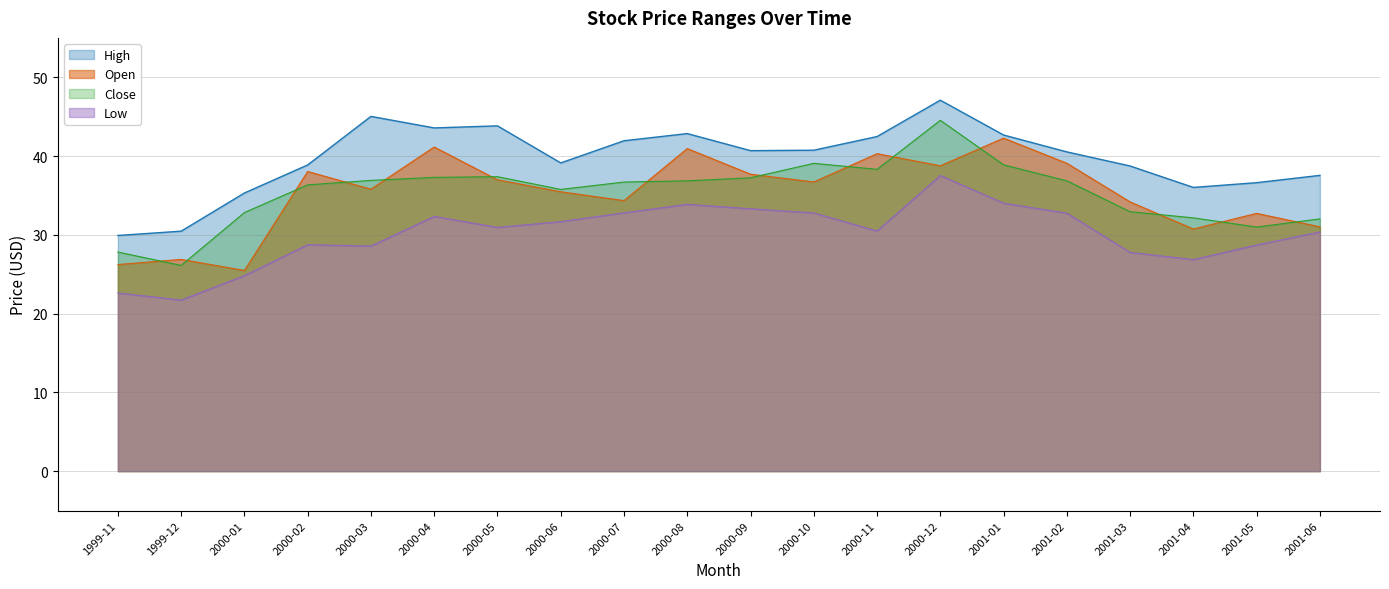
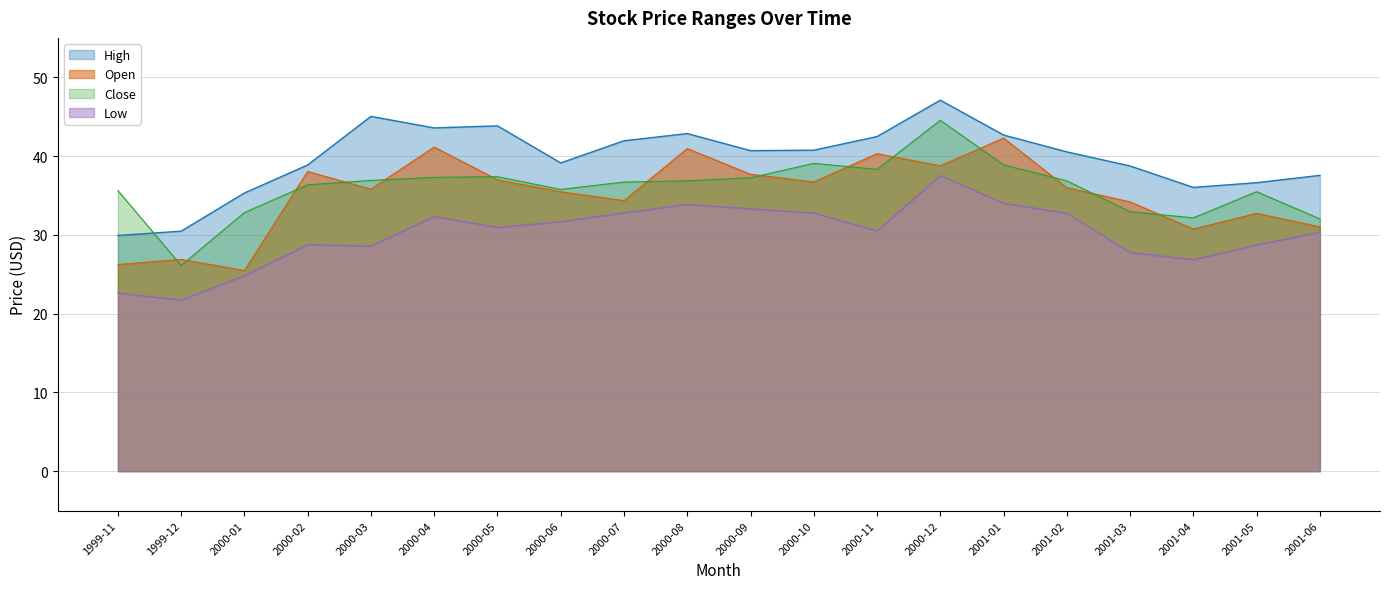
  {
    "Open": {
      "1999-11": 26,
      "1999-12": 27,
      "2000-01": 25,
      "2000-02": 38,
      "2000-03": 36,
      "2000-04": 41,
      "2000-05": 37,
      "2000-07": 34,
      "2000-08": 41,
      "2000-09": 38,
      "2000-10": 37,
      "2000-11": 40,
      "2000-12": 39,
      "2001-01": 42,
-     "2001-02": 39,
+     "2001-02": 36,
      "2001-03": 34,
      "2001-04": 31,
      "2001-05": 33,
      "2001-06": 31
    },
    "Close": {
-     "1999-11": 28,
+     "1999-11": 36,
      "1999-12": 26,
      "2000-01": 33,
      "2000-02": 36,
      "2000-03": 37,
      "2000-04": 37,
      "2000-05": 37,
      "2000-07": 37,
      "2000-08": 37,
      "2000-09": 37,
      "2000-10": 39,
      "2000-11": 38,
      "2000-12": 45,
      "2001-01": 39,
      "2001-02": 37,
      "2001-03": 33,
      "2001-04": 32,
-     "2001-05": 31,
+     "2001-05": 35,
      "2001-06": 32
    }
  }
